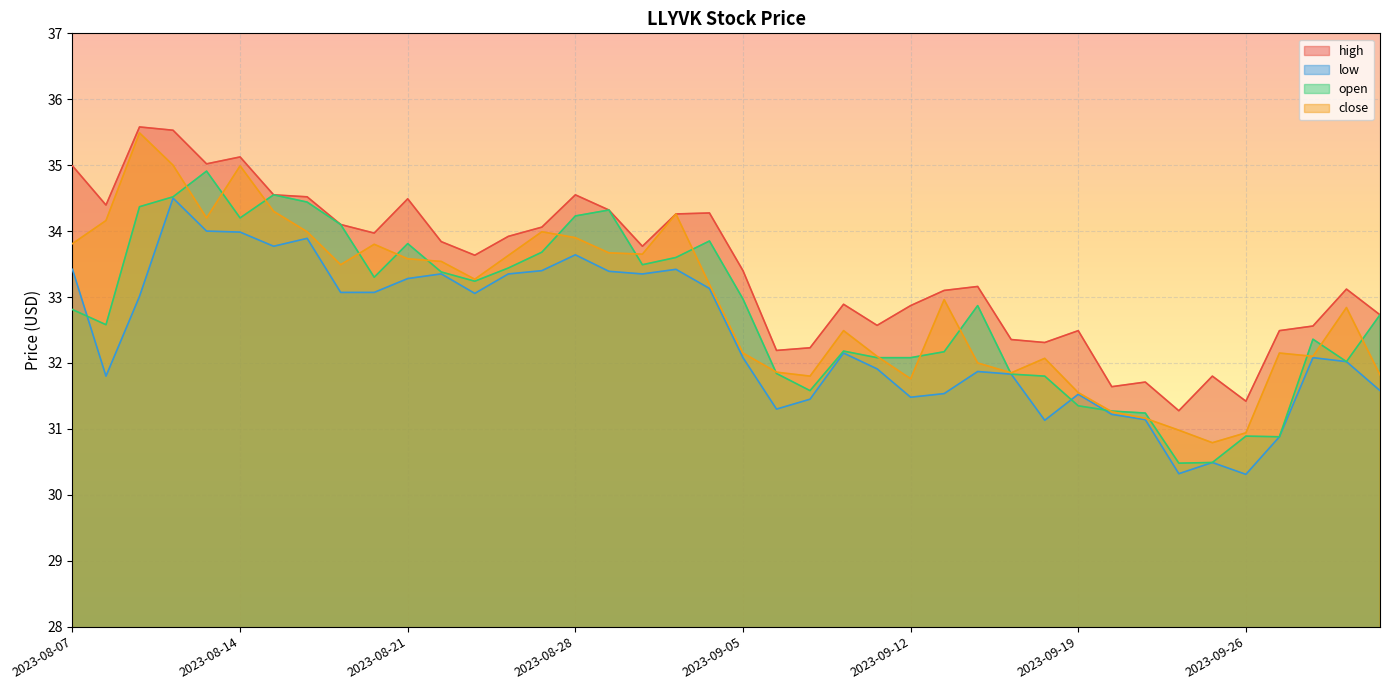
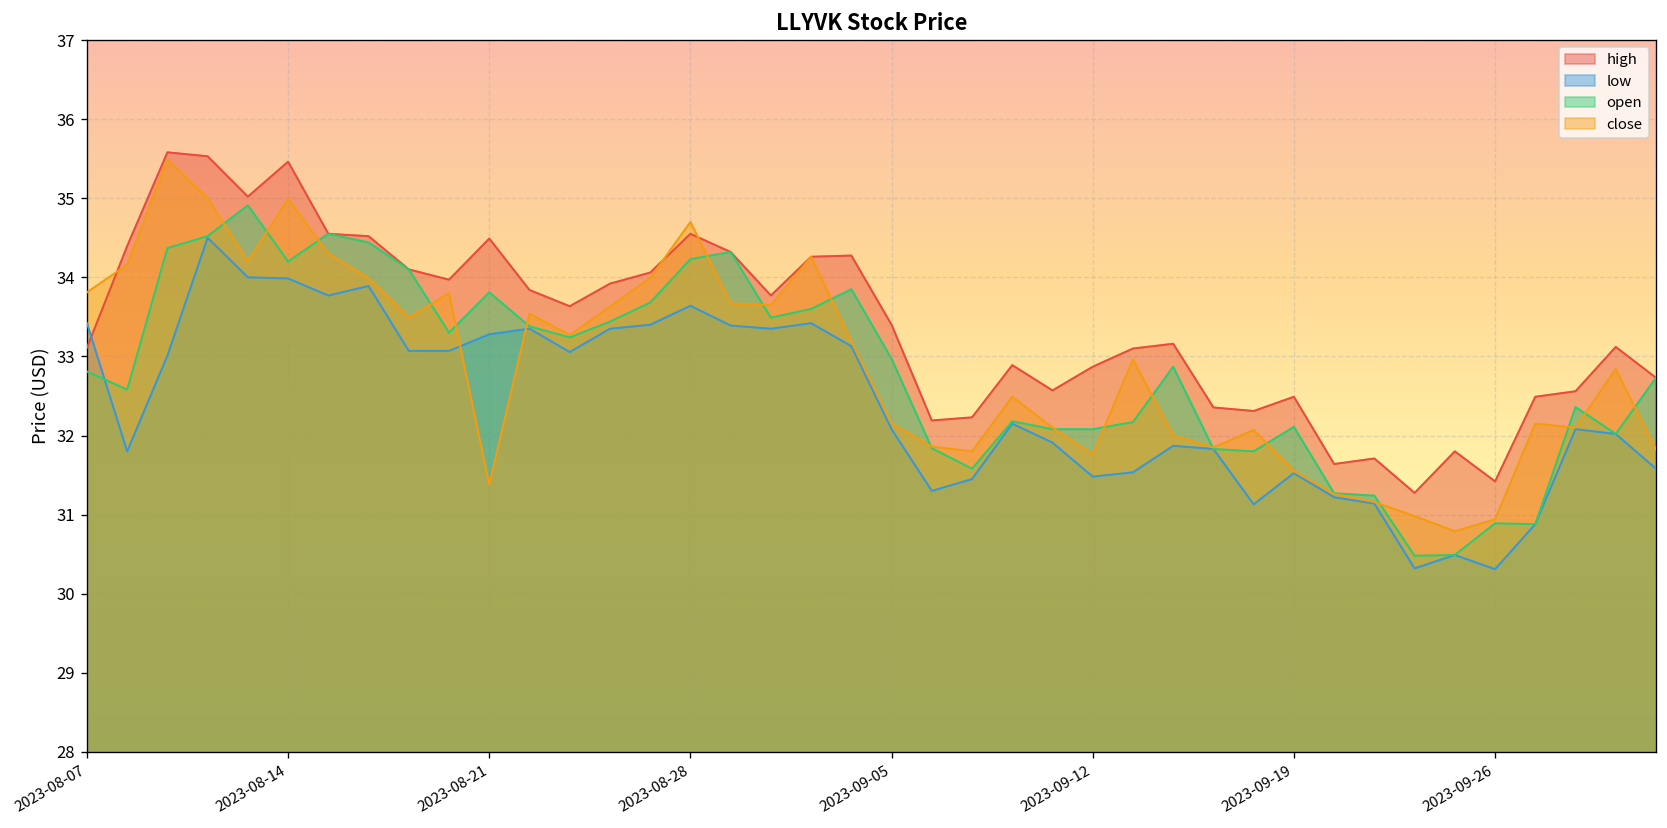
  {
    "high": {
-     "2023-08-07": 35.0,
-     "2023-08-14": 35.1,
+     "2023-08-07": 33.1,
+     "2023-08-14": 35.5,
      "2023-08-21": 34.5,
      "2023-08-28": 34.6,
      "2023-09-05": 33.4,
      "2023-09-12": 32.9,
      "2023-09-19": 32.5,
      "2023-09-26": 31.4
    },
    "low": {
      "2023-08-07": 33.4,
      "2023-08-14": 34.0,
      "2023-08-21": 33.3,
      "2023-08-28": 33.6,
      "2023-09-05": 32.1,
      "2023-09-12": 31.5,
      "2023-09-26": 30.3
    },
    "open": {
      "2023-08-07": 32.8,
      "2023-08-14": 34.2,
      "2023-08-21": 33.8,
      "2023-08-28": 34.2,
      "2023-09-05": 33.0,
      "2023-09-12": 32.1,
-     "2023-09-19": 31.4,
+     "2023-09-19": 32.1,
      "2023-09-26": 30.9
    },
    "close": {
      "2023-08-07": 33.8,
      "2023-08-14": 35.0,
-     "2023-08-21": 33.6,
-     "2023-08-28": 33.9,
+     "2023-08-21": 31.4,
+     "2023-08-28": 34.7,
      "2023-09-05": 32.2,
      "2023-09-12": 31.8,
      "2023-09-26": 30.9
    }
  }
